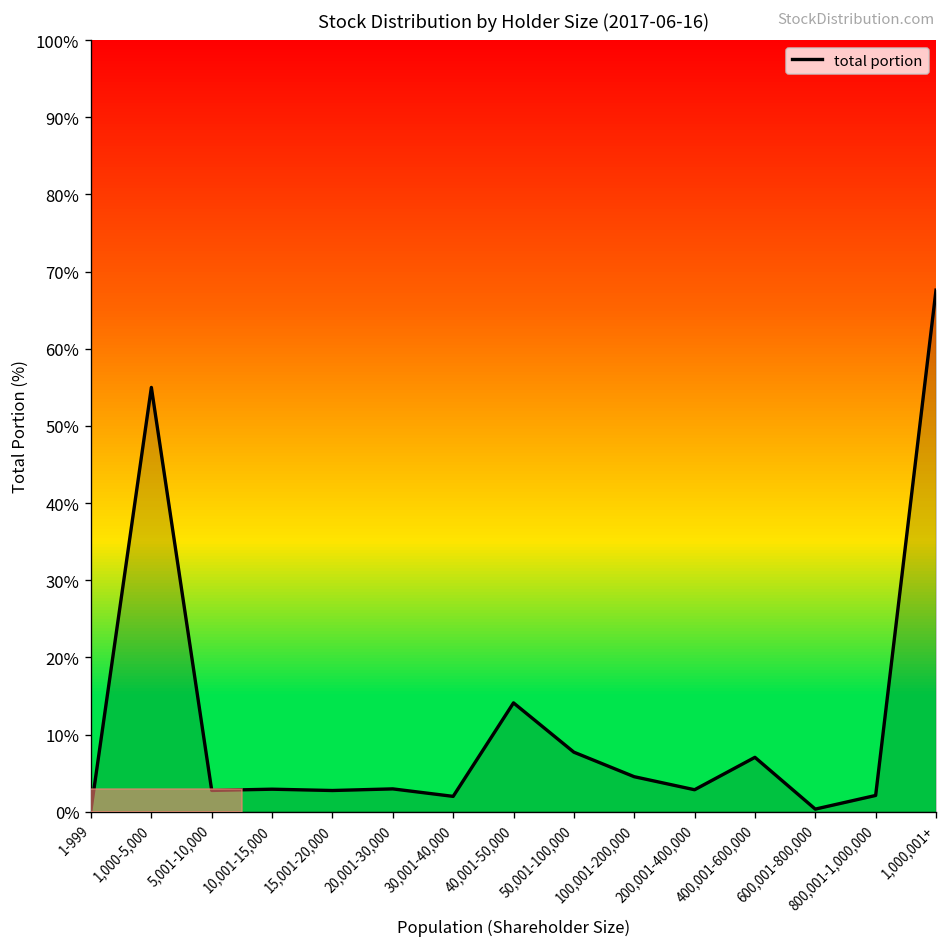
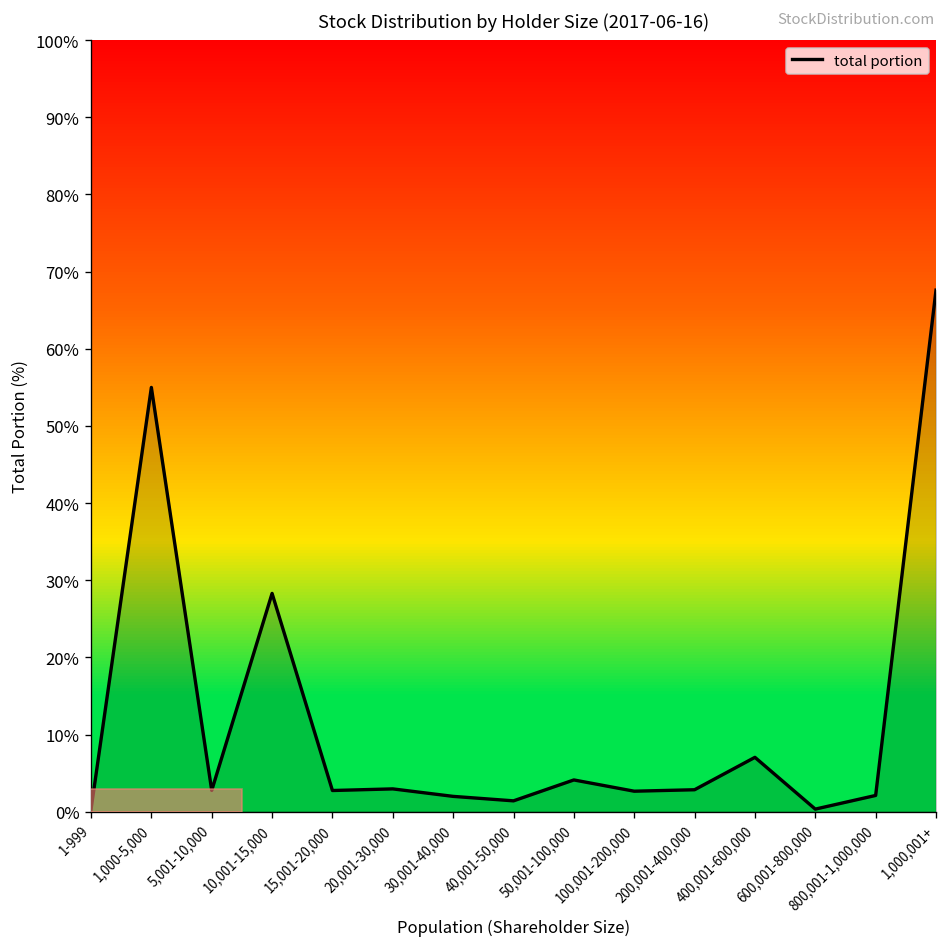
  {
    "1,000-5,000": "55%",
-   "10,001-15,000": "3%",
+   "10,001-15,000": "28%",
    "15,001-20,000": "3%",
    "20,001-30,000": "3%",
    "30,001-40,000": "2%",
-   "40,001-50,000": "14%",
-   "50,001-100,000": "8%",
-   "100,001-200,000": "5%",
+   "40,001-50,000": "1%",
+   "50,001-100,000": "4%",
+   "100,001-200,000": "3%",
    "200,001-400,000": "3%",
    "400,001-600,000": "7%",
    "600,001-800,000": "0%",
    "800,001-1,000,000": "2%",
    "1,000,001+": "68%"
  }
